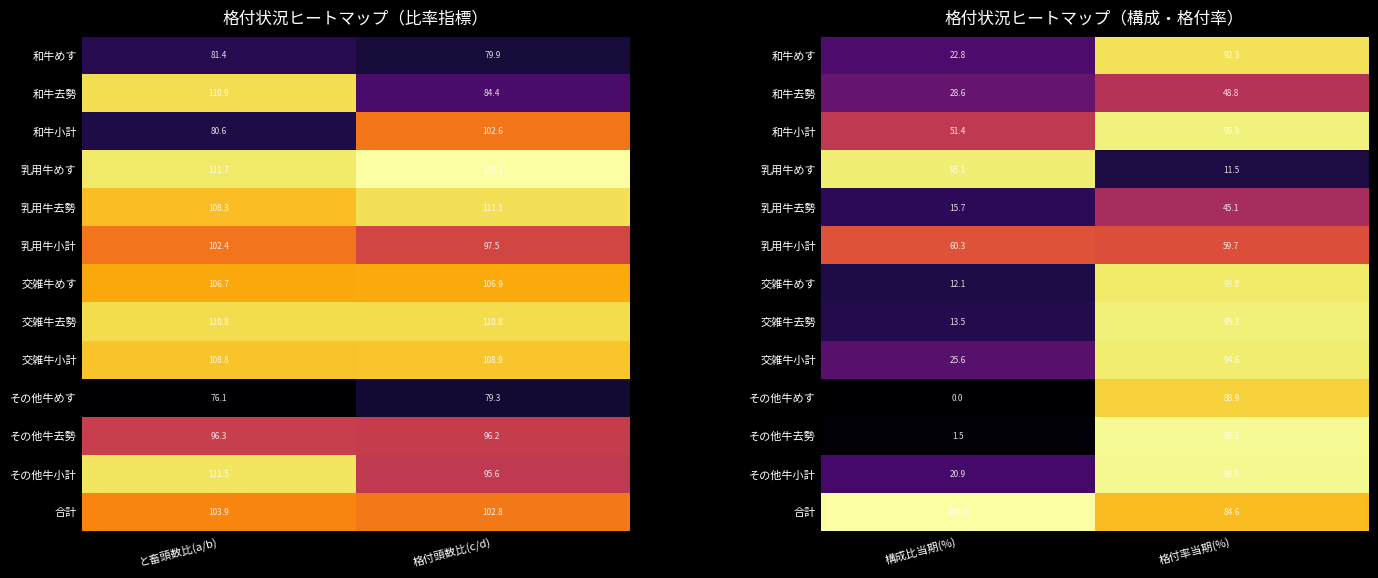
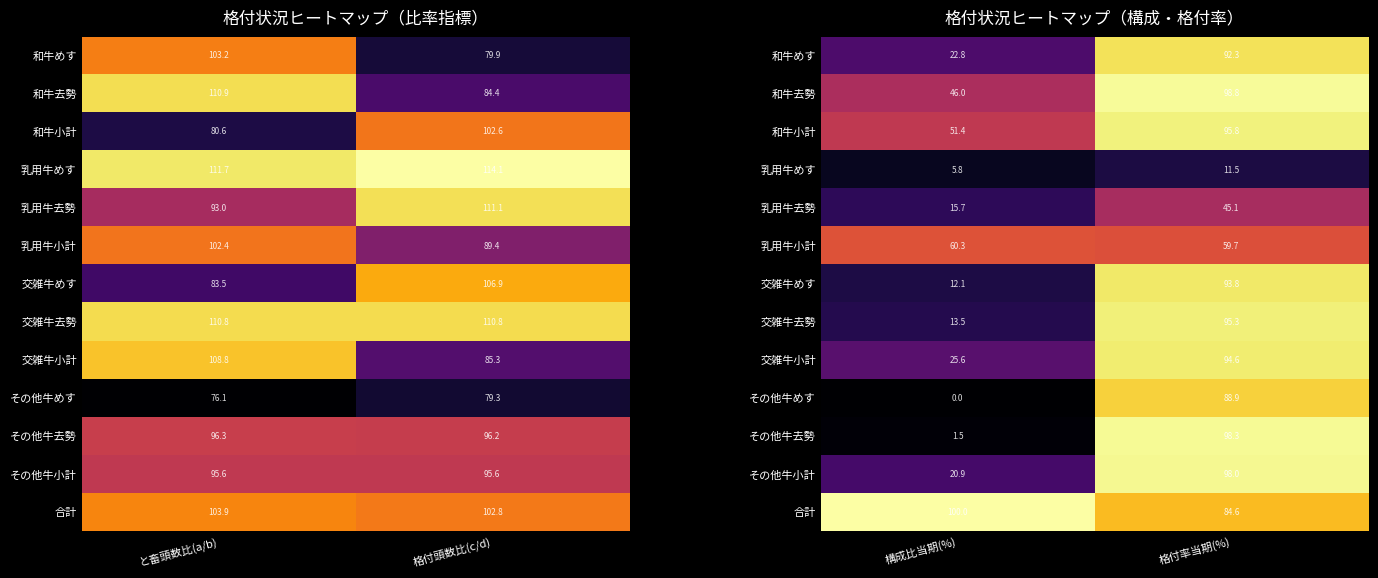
  {
    "格付状況ヒートマップ（比率指標）": {
      "和牛めす": {
-       "と畜頭数比(a/b)": 81.4,
+       "と畜頭数比(a/b)": 103.2,
        "格付頭数比(c/d)": 79.9
      },
      "和牛去勢": {
        "と畜頭数比(a/b)": 110.9,
        "格付頭数比(c/d)": 84.4
      },
      "和牛小計": {
        "と畜頭数比(a/b)": 80.6,
        "格付頭数比(c/d)": 102.6
      },
      "乳用牛めす": {
        "と畜頭数比(a/b)": 111.7,
        "格付頭数比(c/d)": 114.1
      },
      "乳用牛去勢": {
-       "と畜頭数比(a/b)": 108.3,
+       "と畜頭数比(a/b)": 93.0,
        "格付頭数比(c/d)": 111.1
      },
      "乳用牛小計": {
        "と畜頭数比(a/b)": 102.4,
-       "格付頭数比(c/d)": 97.5
+       "格付頭数比(c/d)": 89.4
      },
      "交雑牛めす": {
-       "と畜頭数比(a/b)": 106.7,
+       "と畜頭数比(a/b)": 83.5,
        "格付頭数比(c/d)": 106.9
      },
      "交雑牛去勢": {
        "と畜頭数比(a/b)": 110.8,
        "格付頭数比(c/d)": 110.8
      },
      "交雑牛小計": {
        "と畜頭数比(a/b)": 108.8,
-       "格付頭数比(c/d)": 108.9
+       "格付頭数比(c/d)": 85.3
      },
      "その他牛めす": {
        "と畜頭数比(a/b)": 76.1,
        "格付頭数比(c/d)": 79.3
      },
      "その他牛去勢": {
        "と畜頭数比(a/b)": 96.3,
        "格付頭数比(c/d)": 96.2
      },
      "その他牛小計": {
-       "と畜頭数比(a/b)": 111.5,
+       "と畜頭数比(a/b)": 95.6,
        "格付頭数比(c/d)": 95.6
      },
      "合計": {
        "と畜頭数比(a/b)": 103.9,
        "格付頭数比(c/d)": 102.8
      }
    },
    "格付状況ヒートマップ（構成・格付率）": {
      "和牛めす": {
        "構成比当期(%)": 22.8,
        "格付率当期(%)": 92.3
      },
      "和牛去勢": {
-       "構成比当期(%)": 28.6,
-       "格付率当期(%)": 48.8
+       "構成比当期(%)": 46.0,
+       "格付率当期(%)": 98.8
      },
      "和牛小計": {
        "構成比当期(%)": 51.4,
        "格付率当期(%)": 95.8
      },
      "乳用牛めす": {
-       "構成比当期(%)": 95.1,
+       "構成比当期(%)": 5.8,
        "格付率当期(%)": 11.5
      },
      "乳用牛去勢": {
        "構成比当期(%)": 15.7,
        "格付率当期(%)": 45.1
      },
      "乳用牛小計": {
        "構成比当期(%)": 60.3,
        "格付率当期(%)": 59.7
      },
      "交雑牛めす": {
        "構成比当期(%)": 12.1,
        "格付率当期(%)": 93.8
      },
      "交雑牛去勢": {
        "構成比当期(%)": 13.5,
        "格付率当期(%)": 95.3
      },
      "交雑牛小計": {
        "構成比当期(%)": 25.6,
        "格付率当期(%)": 94.6
      },
      "その他牛めす": {
        "構成比当期(%)": 0.0,
        "格付率当期(%)": 88.9
      },
      "その他牛去勢": {
        "構成比当期(%)": 1.5,
        "格付率当期(%)": 98.3
      },
      "その他牛小計": {
        "構成比当期(%)": 20.9,
        "格付率当期(%)": 98.0
      },
      "合計": {
        "構成比当期(%)": 100.0,
        "格付率当期(%)": 84.6
      }
    }
  }
